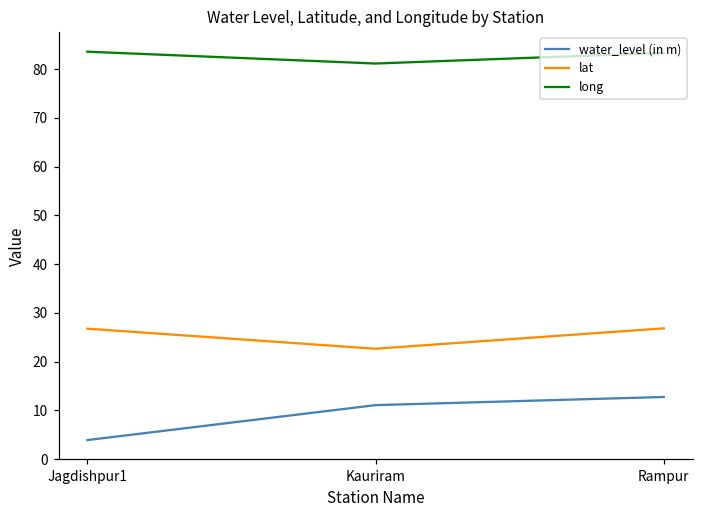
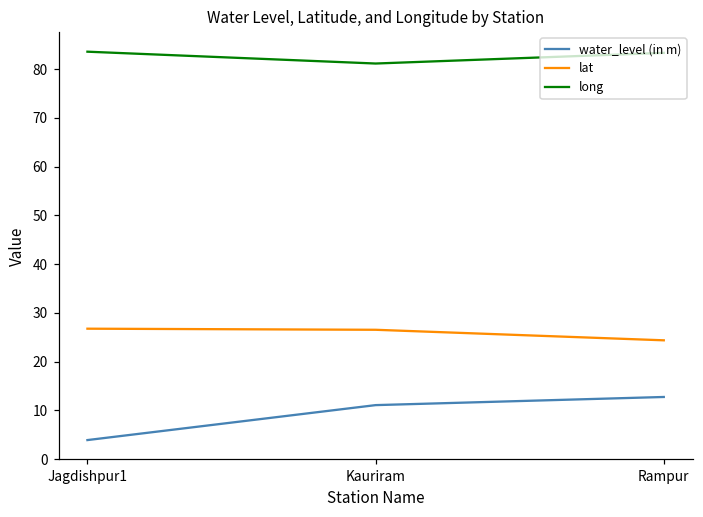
  {
    "water_level (in m)": {
      "Jagdishpur1": 4,
      "Kauriram": 11,
      "Rampur": 13
    },
    "lat": {
      "Jagdishpur1": 27,
-     "Kauriram": 23,
-     "Rampur": 27
+     "Kauriram": 27,
+     "Rampur": 24
    },
    "long": {
      "Jagdishpur1": 84,
      "Kauriram": 81
    }
  }
